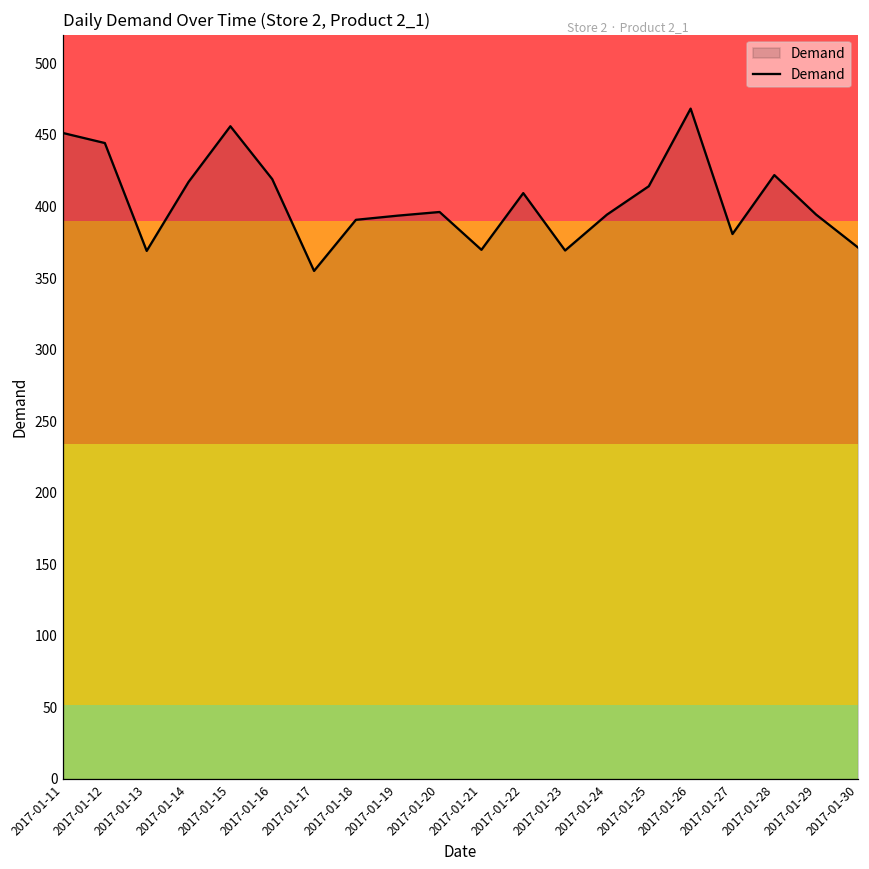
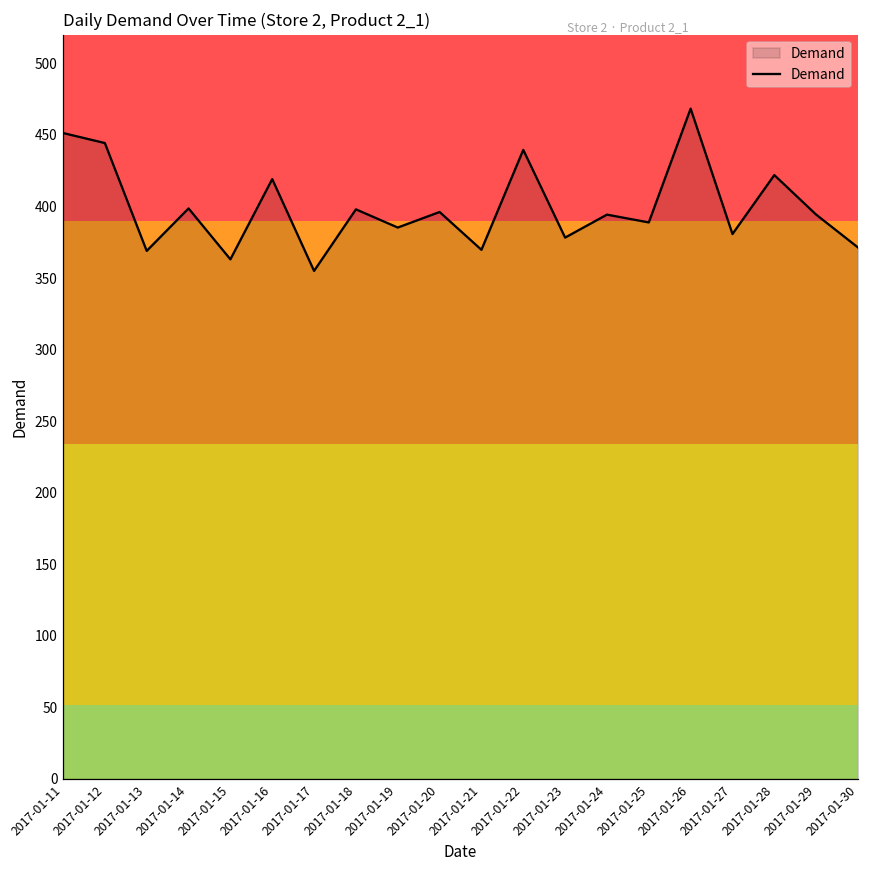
  {
    "2017-01-11": 451,
    "2017-01-12": 444,
    "2017-01-13": 369,
-   "2017-01-14": 417,
-   "2017-01-15": 456,
+   "2017-01-14": 399,
+   "2017-01-15": 363,
    "2017-01-16": 419,
    "2017-01-17": 355,
-   "2017-01-18": 391,
-   "2017-01-19": 394,
+   "2017-01-18": 398,
+   "2017-01-19": 385,
    "2017-01-20": 396,
    "2017-01-21": 370,
-   "2017-01-22": 409,
-   "2017-01-23": 369,
+   "2017-01-22": 440,
+   "2017-01-23": 378,
    "2017-01-24": 394,
-   "2017-01-25": 414,
+   "2017-01-25": 389,
    "2017-01-26": 468,
    "2017-01-27": 381,
    "2017-01-28": 422,
    "2017-01-29": 394,
    "2017-01-30": 371
  }
